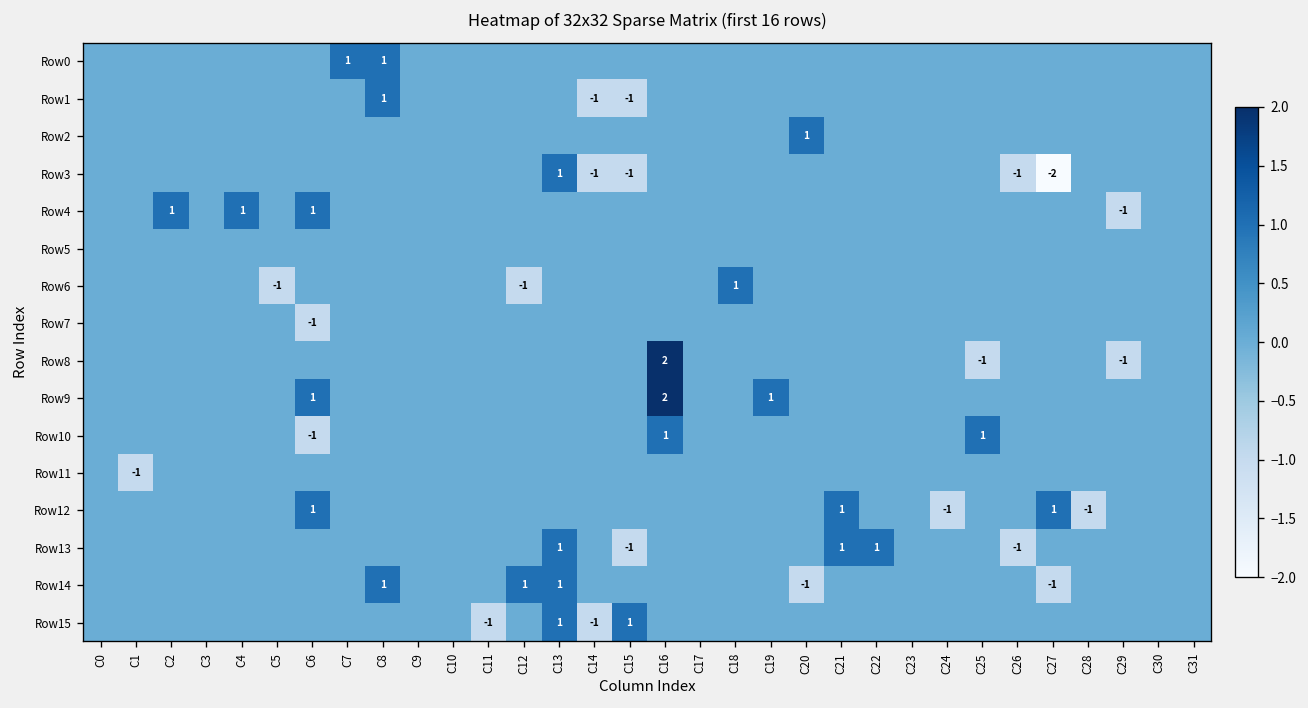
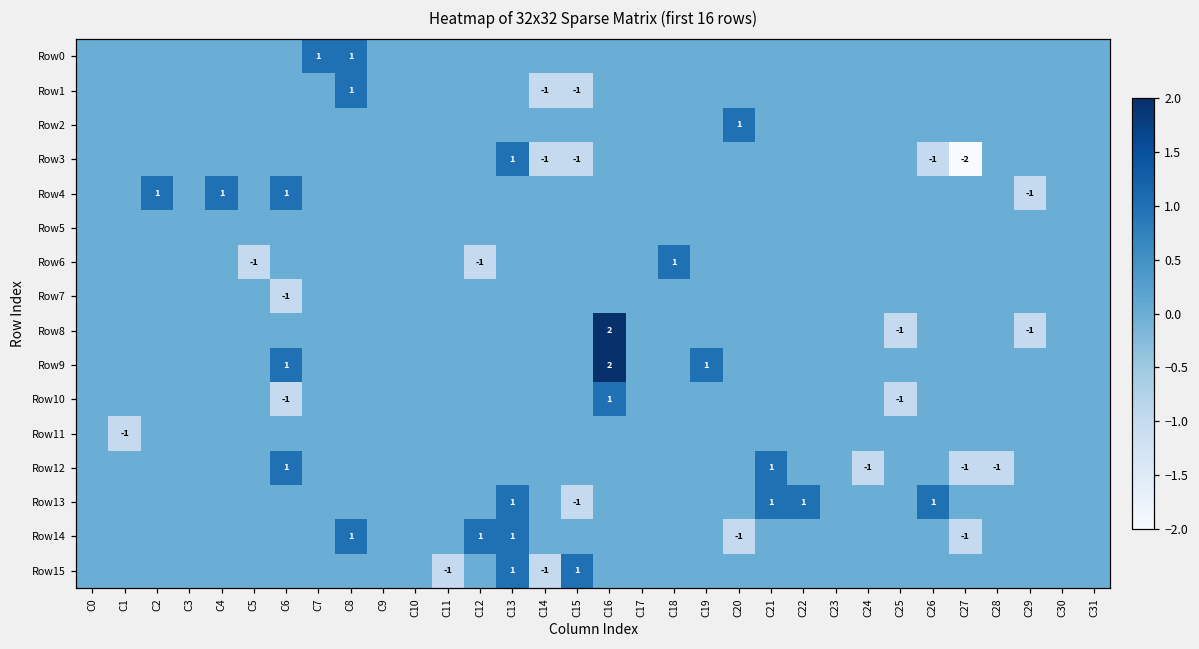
  {
    "Row0": {
      "C7": 1,
      "C8": 1
    },
    "Row1": {
      "C8": 1,
      "C14": -1,
      "C15": -1
    },
    "Row2": {
      "C20": 1
    },
    "Row3": {
      "C13": 1,
      "C14": -1,
      "C15": -1,
      "C26": -1,
      "C27": -2
    },
    "Row4": {
      "C2": 1,
      "C4": 1,
      "C6": 1,
      "C29": -1
    },
    "Row6": {
      "C5": -1,
      "C12": -1,
      "C18": 1
    },
    "Row7": {
      "C6": -1
    },
    "Row8": {
      "C16": 2,
      "C25": -1,
      "C29": -1
    },
    "Row9": {
      "C6": 1,
      "C16": 2,
      "C19": 1
    },
    "Row10": {
      "C6": -1,
      "C16": 1,
-     "C25": 1
+     "C25": -1
    },
    "Row11": {
      "C1": -1
    },
    "Row12": {
      "C6": 1,
      "C21": 1,
      "C24": -1,
-     "C27": 1,
+     "C27": -1,
      "C28": -1
    },
    "Row13": {
      "C13": 1,
      "C15": -1,
      "C21": 1,
      "C22": 1,
-     "C26": -1
+     "C26": 1
    },
    "Row14": {
      "C8": 1,
      "C12": 1,
      "C13": 1,
      "C20": -1,
      "C27": -1
    },
    "Row15": {
      "C11": -1,
      "C13": 1,
      "C14": -1,
      "C15": 1
    }
  }
